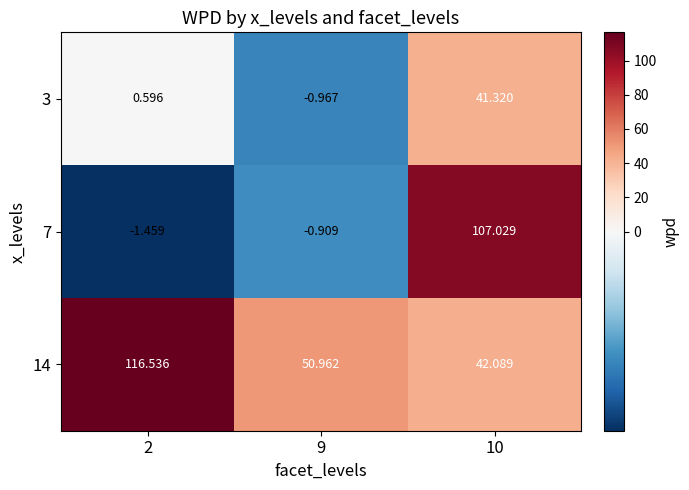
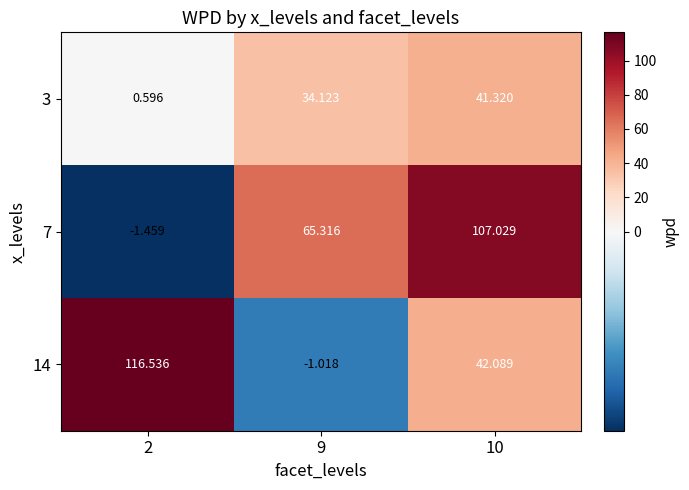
  {
    "3": {
      "2": 0.596,
-     "9": -0.967,
+     "9": 34.123,
      "10": 41.320
    },
    "7": {
      "2": -1.459,
-     "9": -0.909,
+     "9": 65.316,
      "10": 107.029
    },
    "14": {
      "2": 116.536,
-     "9": 50.962,
+     "9": -1.018,
      "10": 42.089
    }
  }
